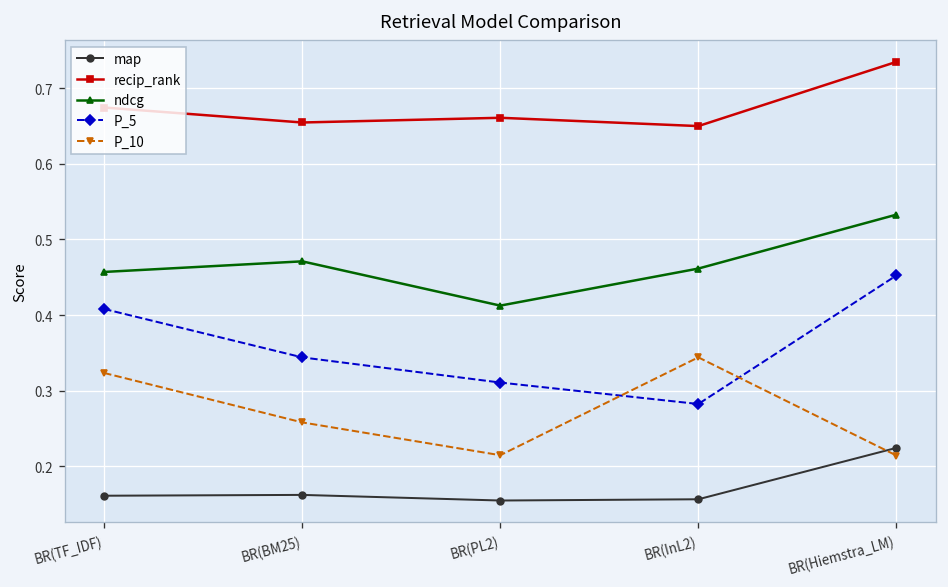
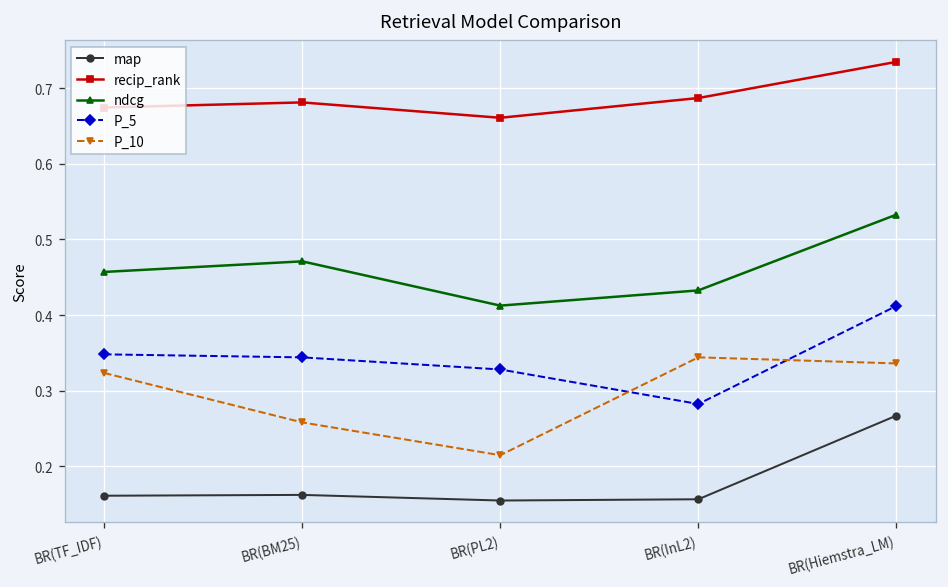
  {
    "map": {
      "BR(TF_IDF)": 0.16,
      "BR(BM25)": 0.16,
      "BR(PL2)": 0.15,
      "BR(InL2)": 0.16,
-     "BR(Hiemstra_LM)": 0.22
+     "BR(Hiemstra_LM)": 0.27
    },
    "recip_rank": {
-     "BR(BM25)": 0.65,
+     "BR(BM25)": 0.68,
      "BR(PL2)": 0.66,
-     "BR(InL2)": 0.65,
+     "BR(InL2)": 0.69,
      "BR(Hiemstra_LM)": 0.73
    },
    "ndcg": {
      "BR(TF_IDF)": 0.46,
      "BR(BM25)": 0.47,
      "BR(PL2)": 0.41,
-     "BR(InL2)": 0.46,
+     "BR(InL2)": 0.43,
      "BR(Hiemstra_LM)": 0.53
    },
    "P_5": {
-     "BR(TF_IDF)": 0.41,
+     "BR(TF_IDF)": 0.35,
      "BR(BM25)": 0.34,
-     "BR(PL2)": 0.31,
+     "BR(PL2)": 0.33,
      "BR(InL2)": 0.28,
-     "BR(Hiemstra_LM)": 0.45
+     "BR(Hiemstra_LM)": 0.41
    },
    "P_10": {
      "BR(TF_IDF)": 0.32,
      "BR(BM25)": 0.26,
      "BR(PL2)": 0.21,
      "BR(InL2)": 0.34,
-     "BR(Hiemstra_LM)": 0.21
+     "BR(Hiemstra_LM)": 0.34
    }
  }
